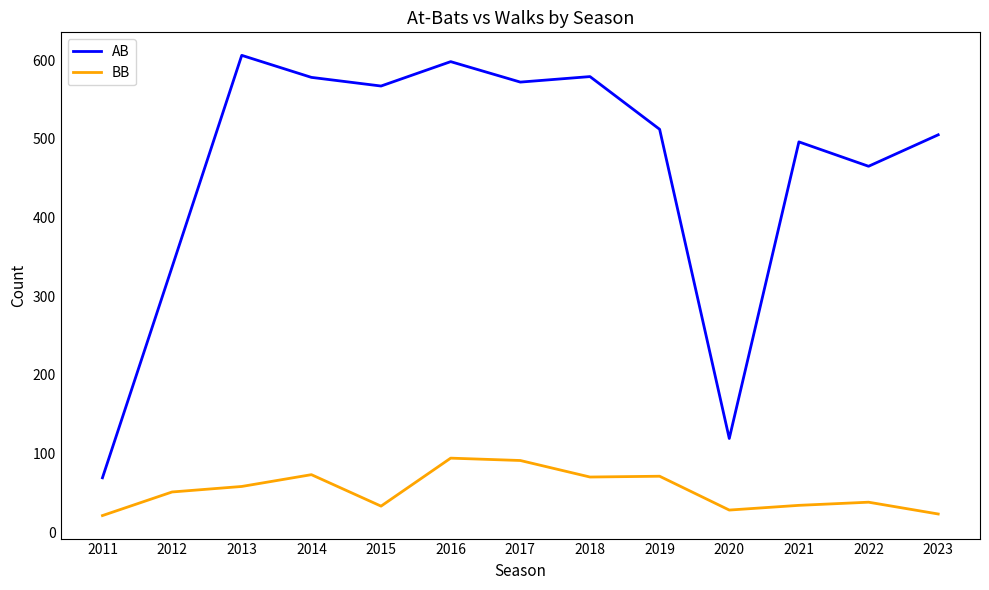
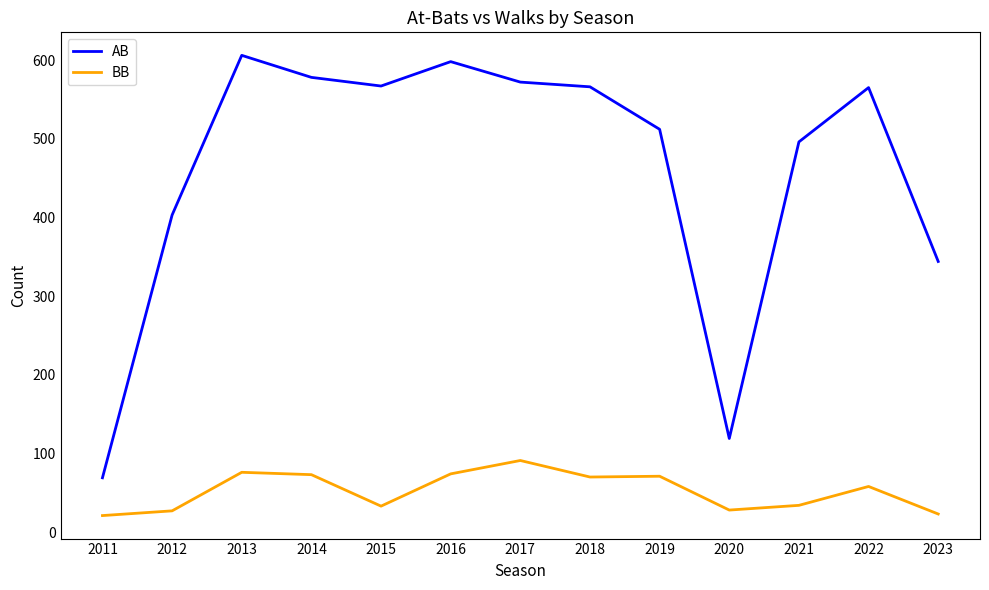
  {
    "AB": {
      "2011": 70,
-     "2012": 340,
+     "2012": 400,
      "2013": 610,
      "2014": 580,
      "2015": 570,
      "2016": 600,
      "2017": 570,
-     "2018": 580,
+     "2018": 570,
      "2019": 510,
      "2020": 120,
      "2021": 500,
-     "2022": 470,
-     "2023": 510
+     "2022": 570,
+     "2023": 340
    },
    "BB": {
      "2011": 20,
-     "2012": 50,
-     "2013": 60,
+     "2012": 30,
+     "2013": 80,
      "2014": 70,
      "2015": 30,
-     "2016": 90,
+     "2016": 70,
      "2017": 90,
      "2018": 70,
      "2019": 70,
      "2020": 30,
      "2021": 30,
-     "2022": 40,
+     "2022": 60,
      "2023": 20
    }
  }
